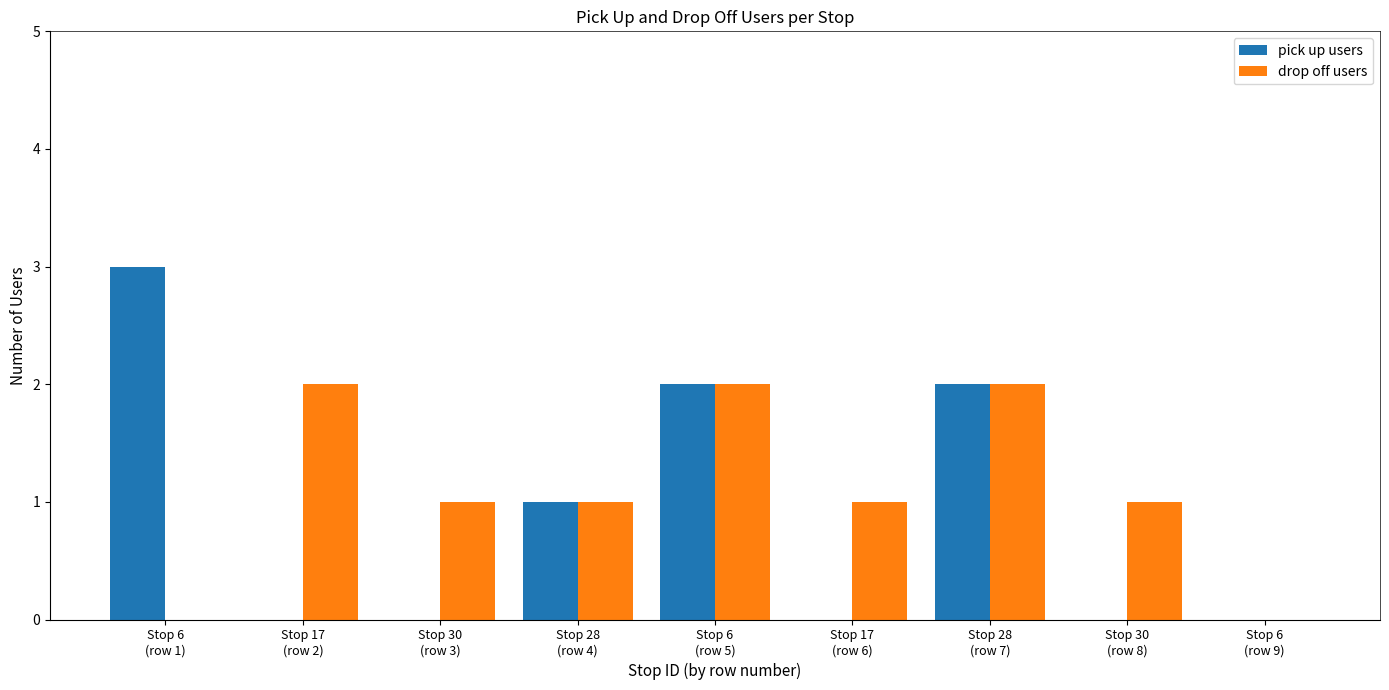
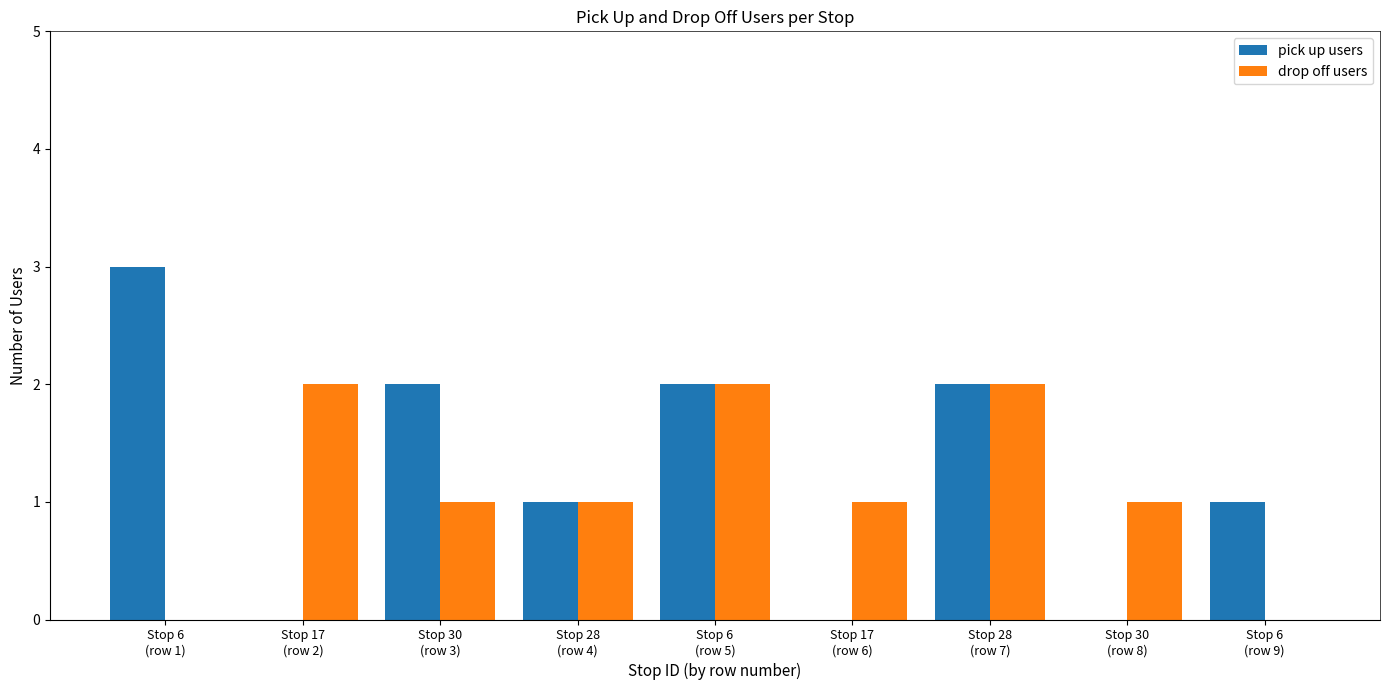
  {
    "pick up users": {
      "Stop 6 (row 1)": 3,
      "Stop 17 (row 2)": 0,
-     "Stop 30 (row 3)": 0,
+     "Stop 30 (row 3)": 2,
      "Stop 28 (row 4)": 1,
      "Stop 6 (row 5)": 2,
      "Stop 17 (row 6)": 0,
      "Stop 28 (row 7)": 2,
      "Stop 30 (row 8)": 0,
-     "Stop 6 (row 9)": 0
+     "Stop 6 (row 9)": 1
    },
    "drop off users": {
      "Stop 6 (row 1)": 0,
      "Stop 17 (row 2)": 2,
      "Stop 30 (row 3)": 1,
      "Stop 28 (row 4)": 1,
      "Stop 6 (row 5)": 2,
      "Stop 17 (row 6)": 1,
      "Stop 28 (row 7)": 2,
      "Stop 30 (row 8)": 1,
      "Stop 6 (row 9)": 0
    }
  }
